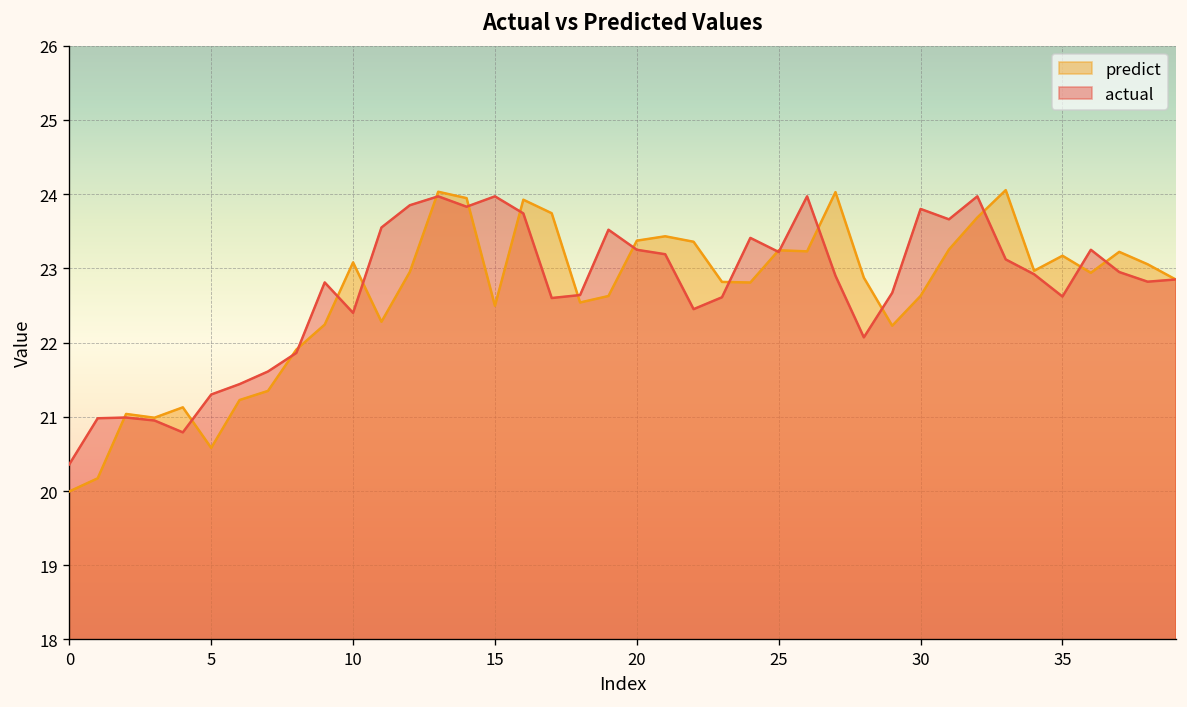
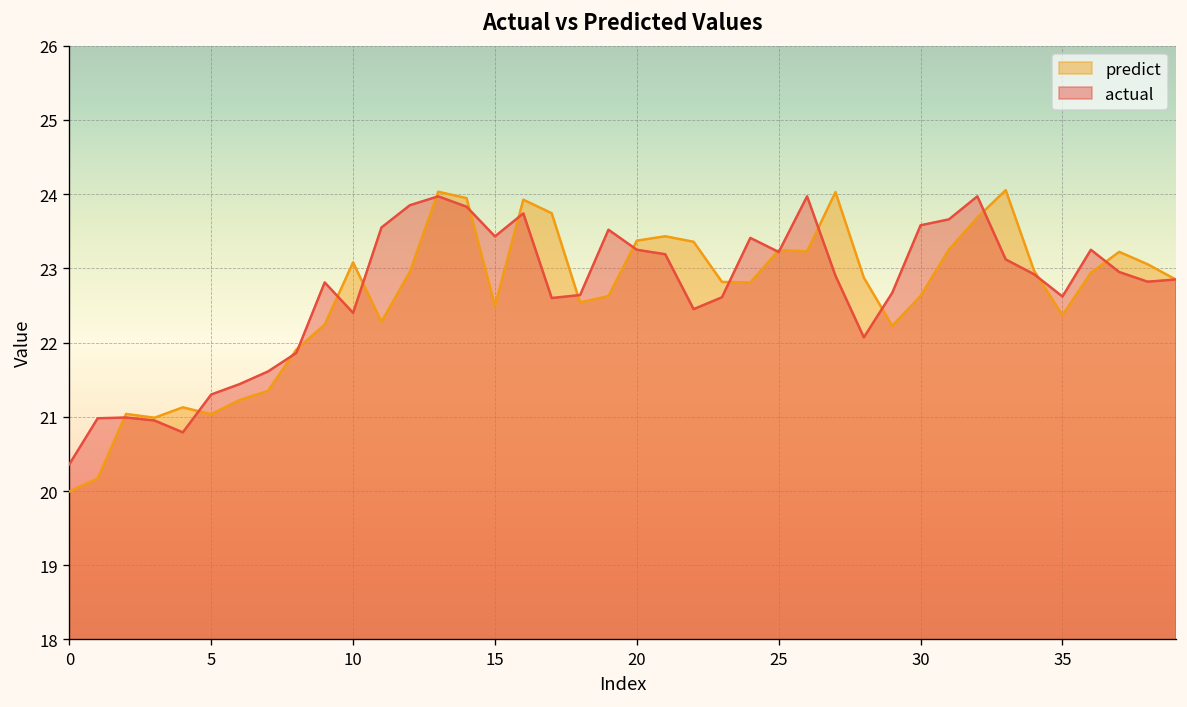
  {
    "predict": {
      "0": 20.0,
-     "5": 20.6,
+     "5": 21.0,
      "10": 23.1,
      "15": 22.5,
      "20": 23.4,
      "30": 22.6,
-     "35": 23.2
+     "35": 22.4
    },
    "actual": {
      "0": 20.4,
      "5": 21.3,
      "10": 22.4,
-     "15": 24.0,
+     "15": 23.4,
      "20": 23.3,
-     "30": 23.8,
+     "30": 23.6,
      "35": 22.6
    }
  }
